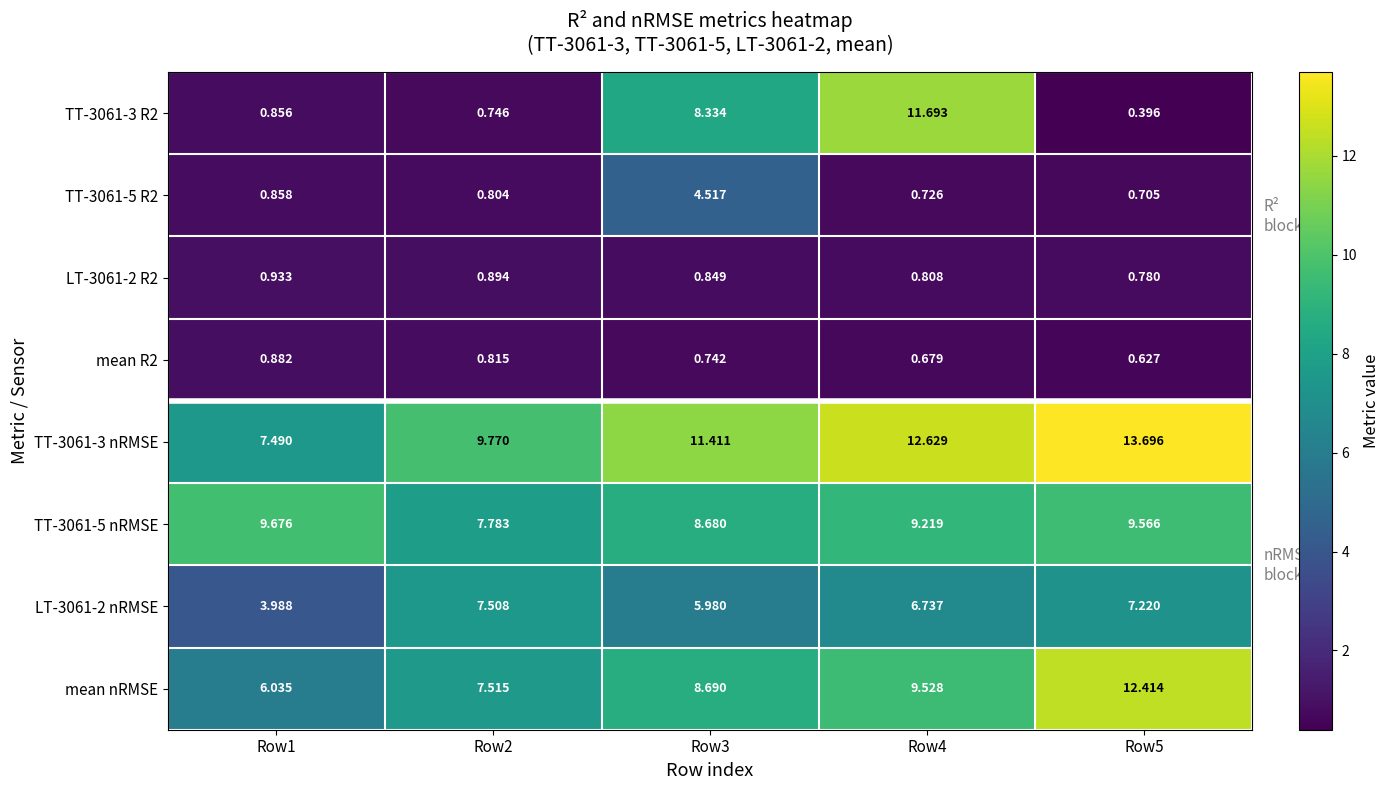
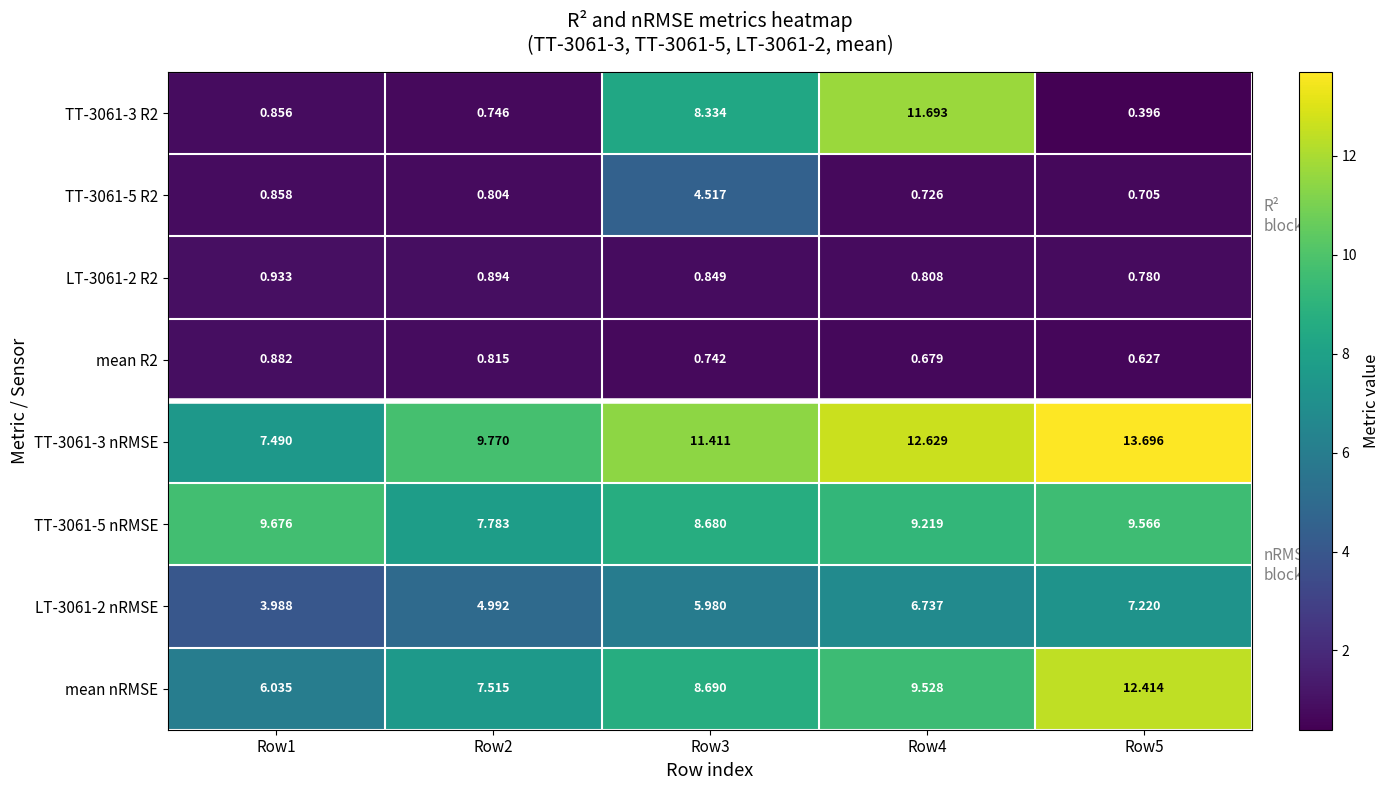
  {
    "TT-3061-3 R2": {
      "Row1": 0.856,
      "Row2": 0.746,
      "Row3": 8.334,
      "Row4": 11.693,
      "Row5": 0.396
    },
    "TT-3061-5 R2": {
      "Row1": 0.858,
      "Row2": 0.804,
      "Row3": 4.517,
      "Row4": 0.726,
      "Row5": 0.705
    },
    "LT-3061-2 R2": {
      "Row1": 0.933,
      "Row2": 0.894,
      "Row3": 0.849,
      "Row4": 0.808,
      "Row5": 0.780
    },
    "mean R2": {
      "Row1": 0.882,
      "Row2": 0.815,
      "Row3": 0.742,
      "Row4": 0.679,
      "Row5": 0.627
    },
    "TT-3061-3 nRMSE": {
      "Row1": 7.490,
      "Row2": 9.770,
      "Row3": 11.411,
      "Row4": 12.629,
      "Row5": 13.696
    },
    "TT-3061-5 nRMSE": {
      "Row1": 9.676,
      "Row2": 7.783,
      "Row3": 8.680,
      "Row4": 9.219,
      "Row5": 9.566
    },
    "LT-3061-2 nRMSE": {
      "Row1": 3.988,
-     "Row2": 7.508,
+     "Row2": 4.992,
      "Row3": 5.980,
      "Row4": 6.737,
      "Row5": 7.220
    },
    "mean nRMSE": {
      "Row1": 6.035,
      "Row2": 7.515,
      "Row3": 8.690,
      "Row4": 9.528,
      "Row5": 12.414
    }
  }
